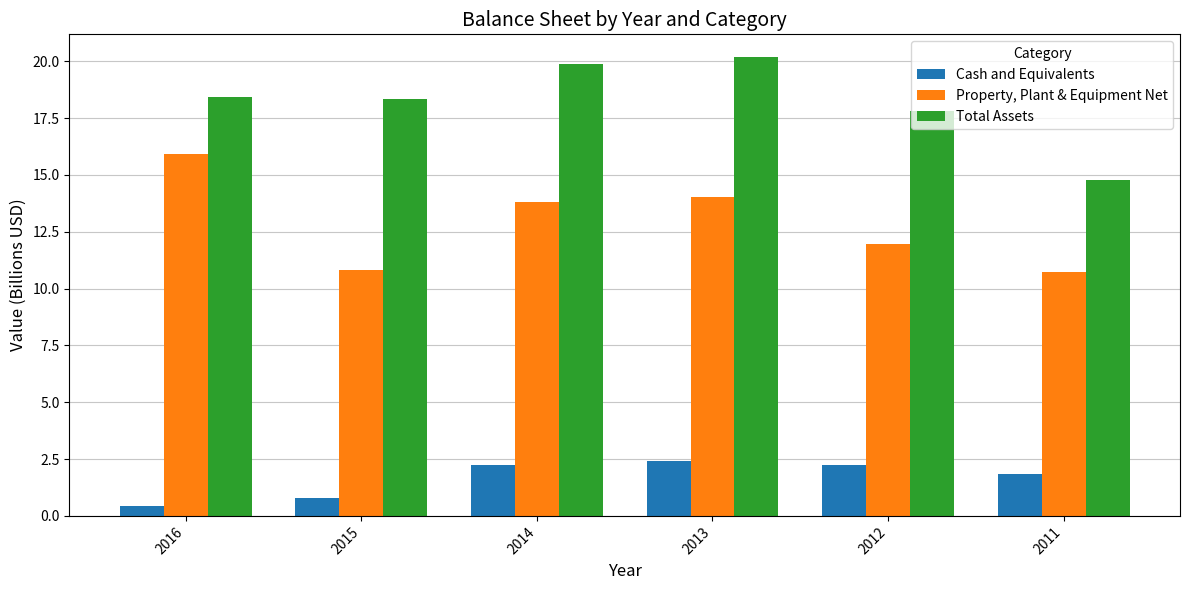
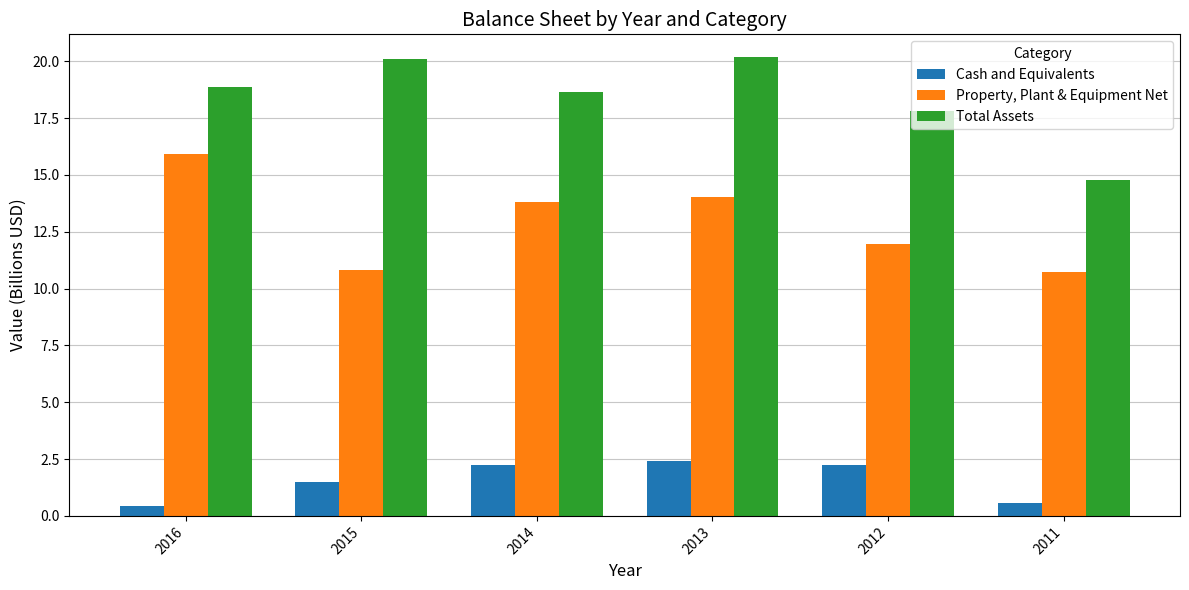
  {
    "Cash and Equivalents": {
      "2016": 0.4,
-     "2015": 0.8,
+     "2015": 1.5,
      "2014": 2.3,
      "2013": 2.4,
      "2012": 2.3,
-     "2011": 1.9
+     "2011": 0.6
    },
    "Property, Plant & Equipment Net": {
      "2016": 15.9,
      "2015": 10.8,
      "2014": 13.8,
      "2013": 14.0,
      "2012": 12.0,
      "2011": 10.7
    },
    "Total Assets": {
-     "2016": 18.4,
-     "2015": 18.4,
-     "2014": 19.9,
+     "2016": 18.9,
+     "2015": 20.1,
+     "2014": 18.7,
      "2013": 20.2,
      "2011": 14.8
    }
  }
